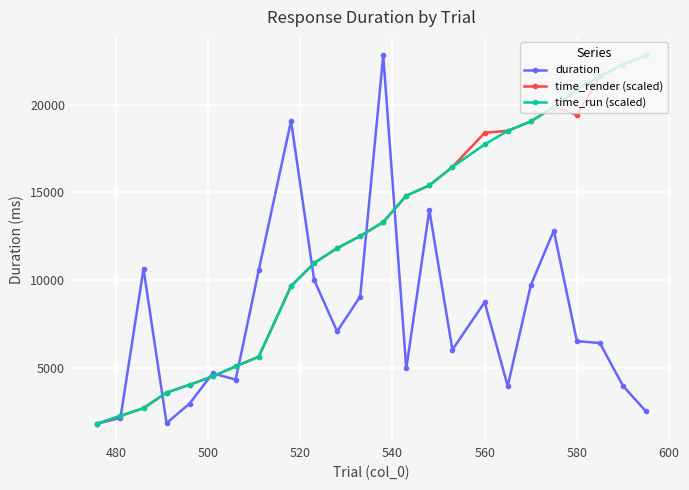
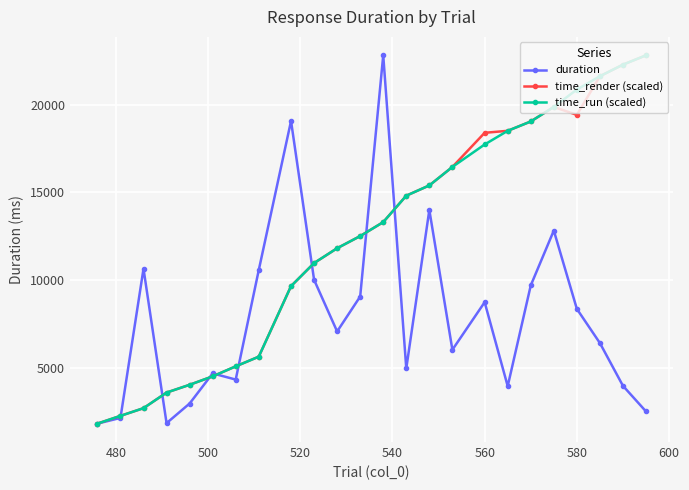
  {
    "duration": {
      "560": 8800,
-     "580": 6500
+     "580": 8400
    },
    "time_render (scaled)": {
      "560": 18400,
      "580": 19400
    },
    "time_run (scaled)": {
      "560": 17700
    }
  }
